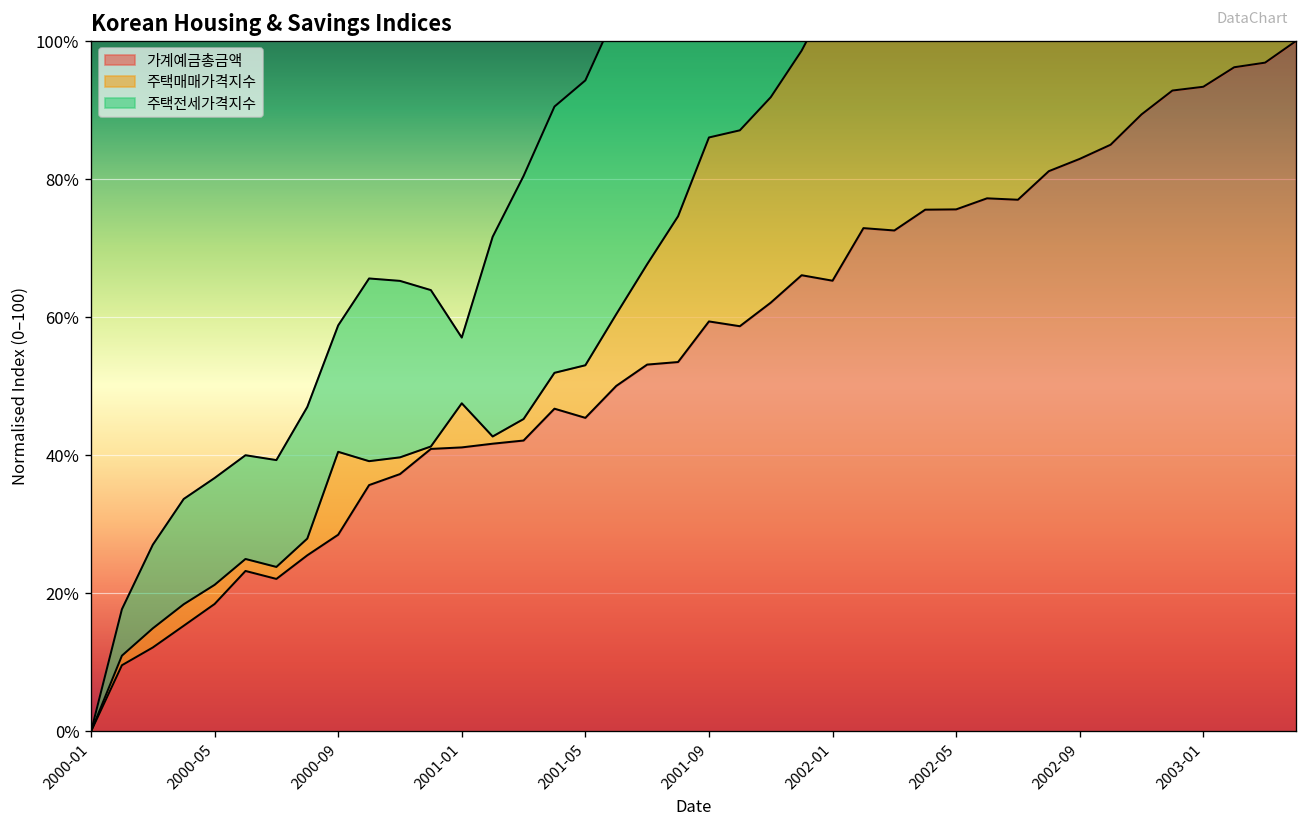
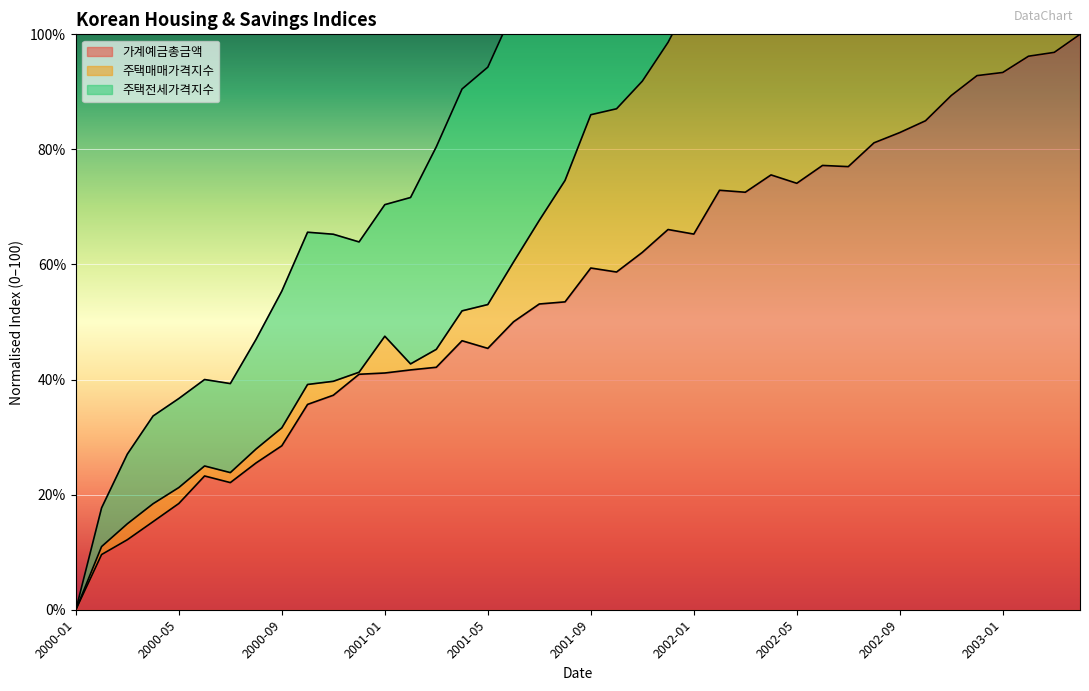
  {
    "가계예금총금액": {
      "2000-05": "18%",
      "2000-09": "28%",
      "2001-01": "41%",
      "2001-05": "45%",
      "2001-09": "59%",
      "2002-01": "65%",
-     "2002-05": "76%",
+     "2002-05": "74%",
      "2002-09": "83%",
      "2003-01": "93%"
    },
    "주택매매가격지수": {
      "2000-05": "3%",
-     "2000-09": "12%",
+     "2000-09": "3%",
      "2001-01": "6%",
      "2001-05": "8%",
      "2001-09": "27%"
    },
    "주택전세가격지수": {
      "2000-05": "15%",
-     "2000-09": "18%",
-     "2001-01": "10%",
+     "2000-09": "24%",
+     "2001-01": "23%",
      "2001-05": "41%"
    }
  }
